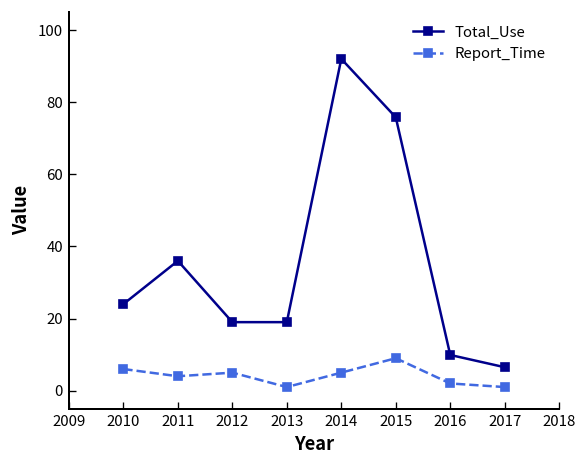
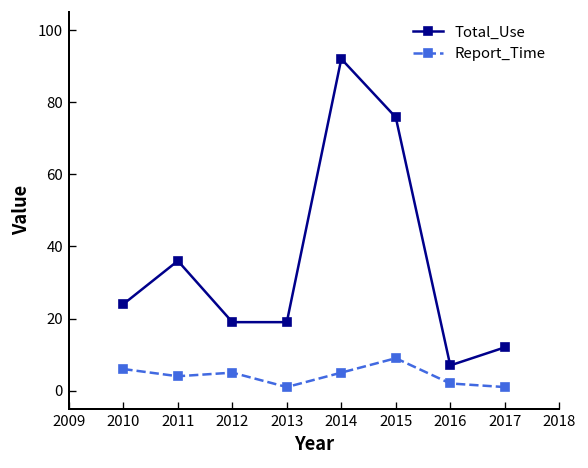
  {
    "Total_Use": {
      "2010": 24,
      "2011": 36,
      "2012": 19,
      "2013": 19,
      "2014": 92,
      "2015": 76,
-     "2016": 10,
-     "2017": 7
+     "2016": 7,
+     "2017": 12
    },
    "Report_Time": {
      "2010": 6,
      "2011": 4,
      "2012": 5,
      "2013": 1,
      "2014": 5,
      "2015": 9,
      "2016": 2,
      "2017": 1
    }
  }
